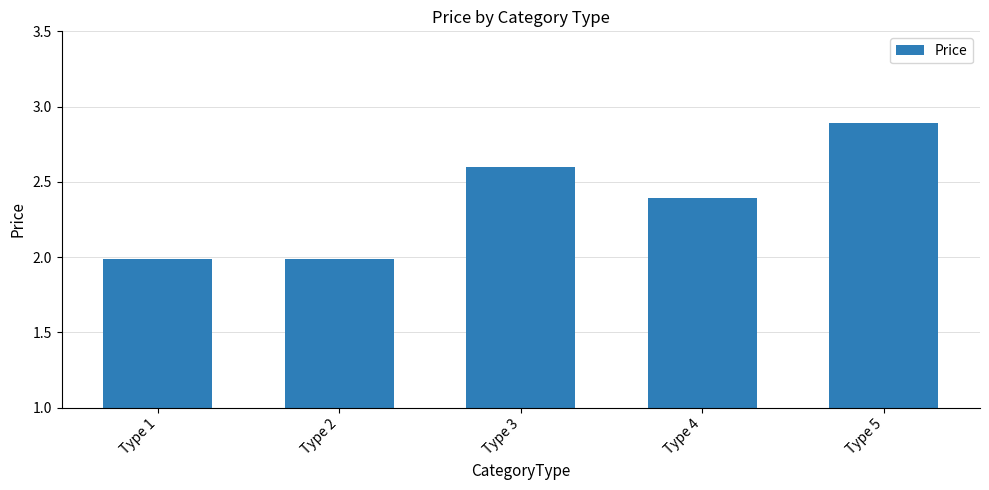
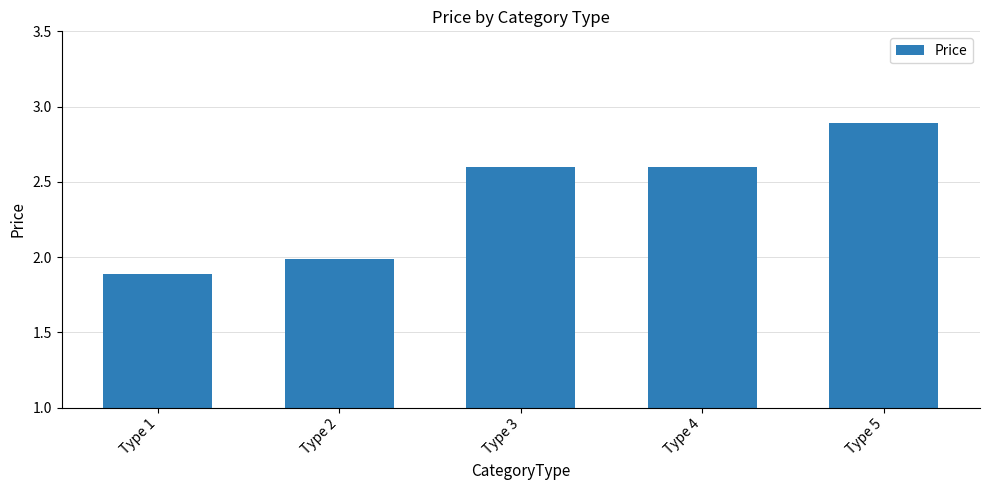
  {
-   "Type 1": 1.99,
+   "Type 1": 1.89,
    "Type 2": 1.99,
    "Type 3": 2.60,
-   "Type 4": 2.39,
+   "Type 4": 2.60,
    "Type 5": 2.89
  }
